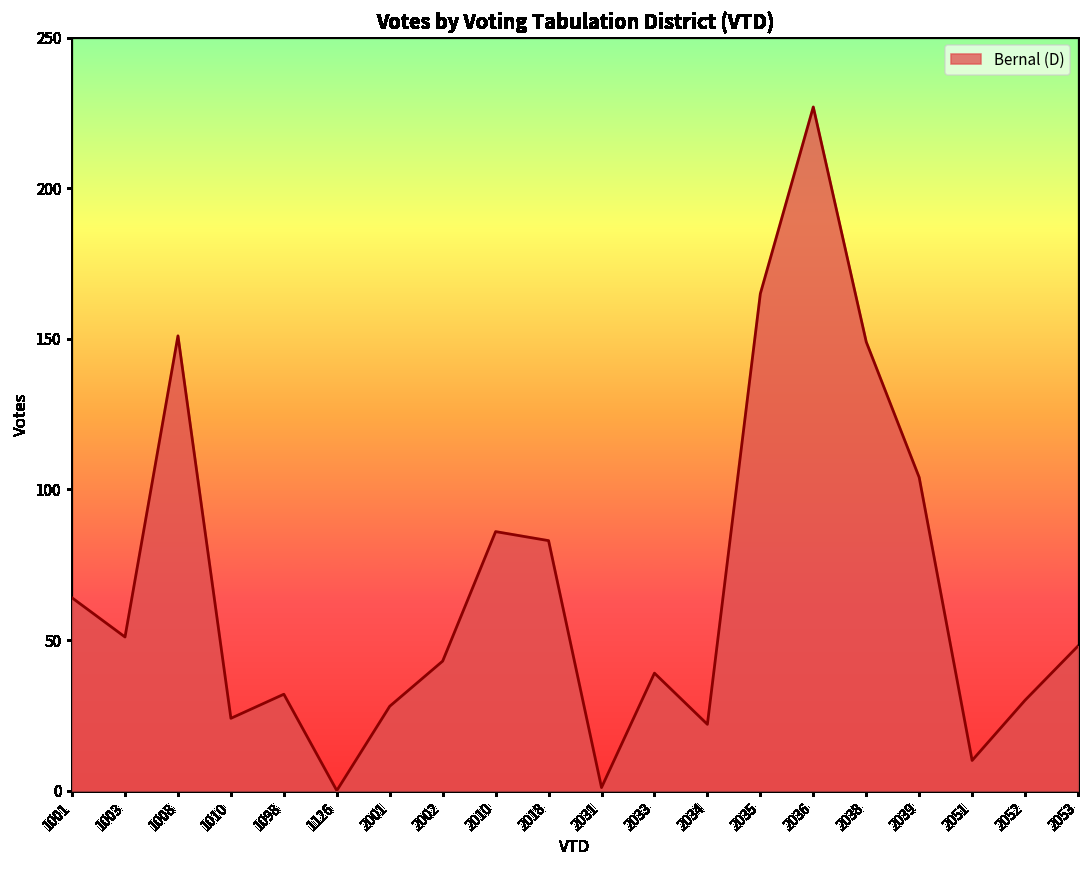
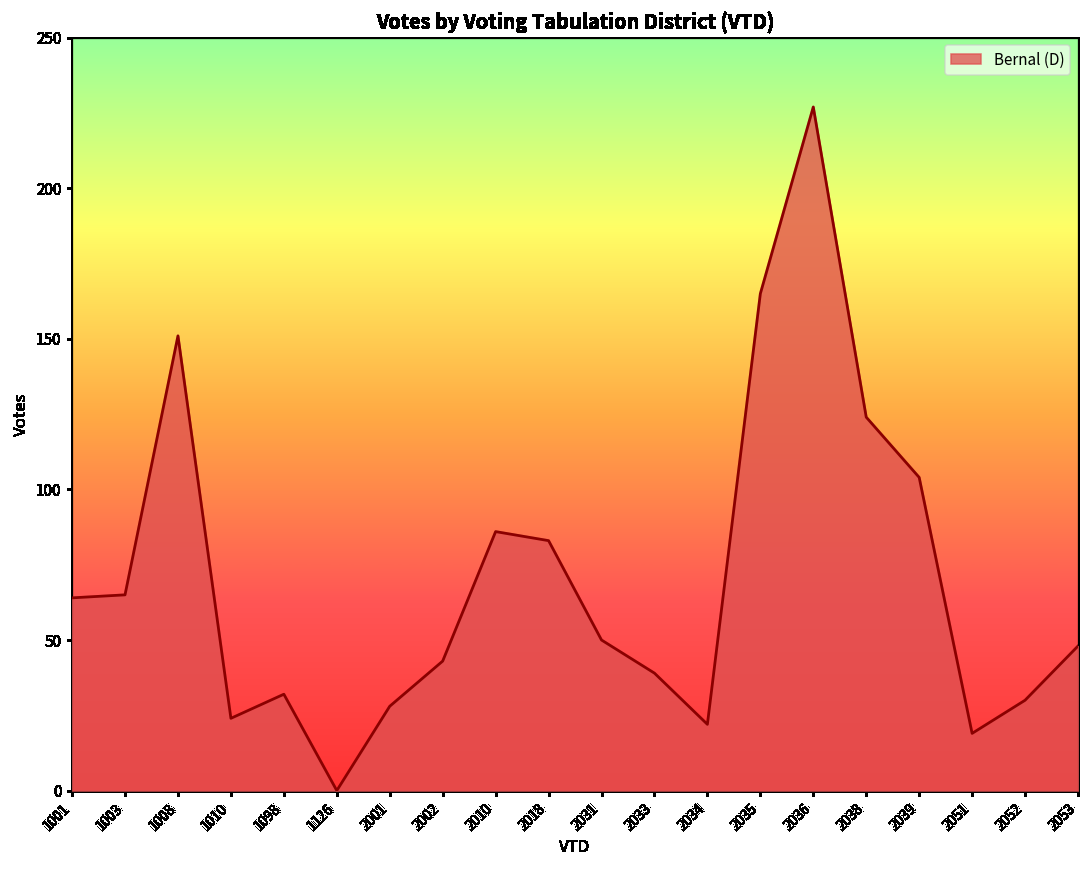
  {
    "1001": 64,
-   "1003": 51,
+   "1003": 65,
    "1008": 151,
    "1010": 24,
    "1098": 32,
    "1126": 0,
    "2001": 28,
    "2002": 43,
    "2010": 86,
    "2018": 83,
-   "2031": 1,
+   "2031": 50,
    "2033": 39,
    "2034": 22,
    "2035": 165,
    "2036": 227,
-   "2038": 149,
+   "2038": 124,
    "2039": 104,
-   "2051": 10,
+   "2051": 19,
    "2052": 30,
    "2053": 48
  }
